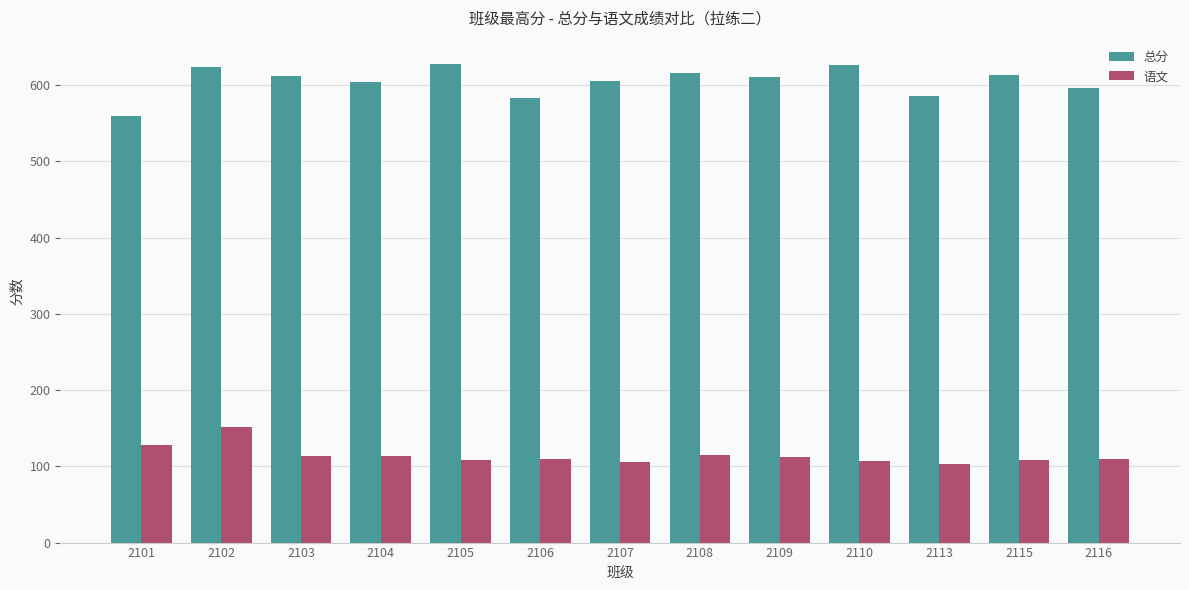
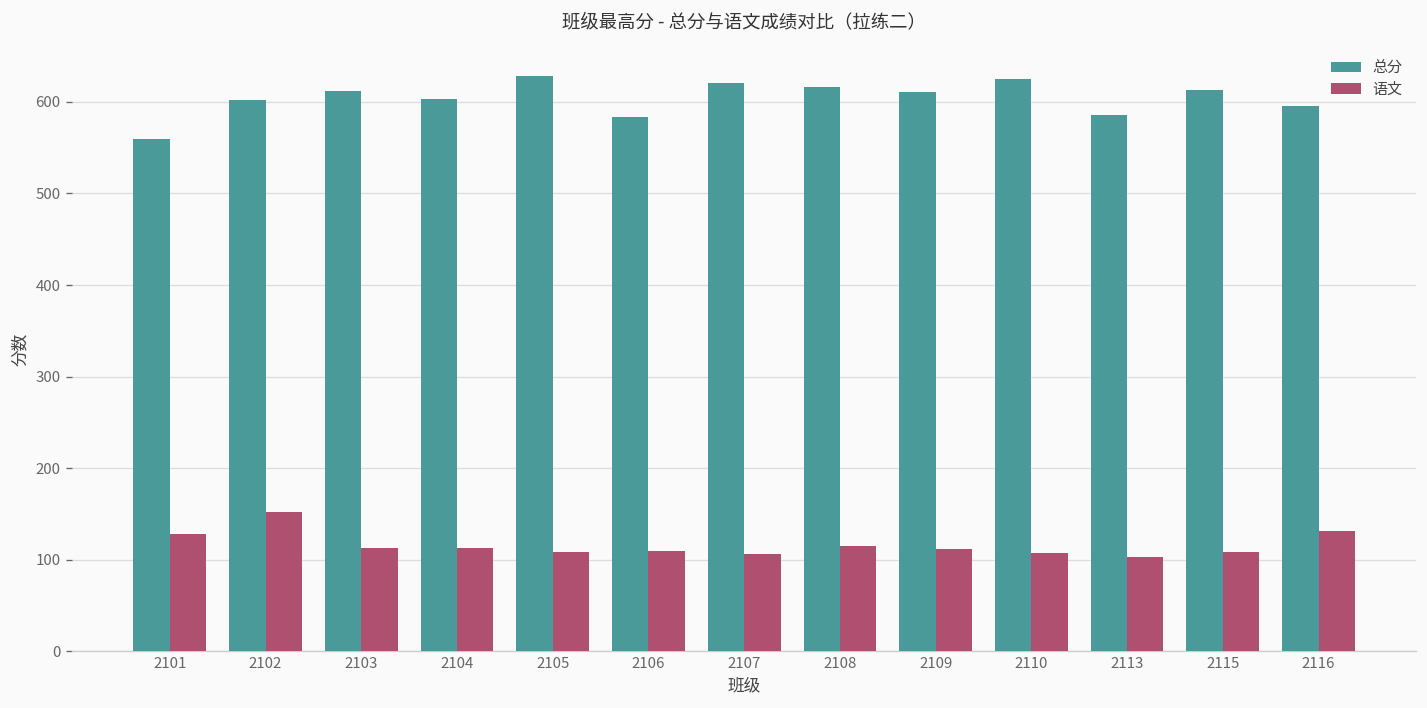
  {
    "总分": {
      "2101": 560,
-     "2102": 620,
+     "2102": 600,
      "2103": 610,
      "2104": 600,
      "2105": 630,
      "2106": 580,
-     "2107": 610,
+     "2107": 620,
      "2108": 620,
      "2109": 610,
      "2110": 630,
      "2113": 590,
      "2115": 610,
      "2116": 600
    },
    "语文": {
      "2101": 130,
      "2102": 150,
      "2103": 110,
      "2104": 110,
      "2105": 110,
      "2106": 110,
      "2107": 110,
      "2108": 120,
      "2109": 110,
      "2110": 110,
      "2113": 100,
      "2115": 110,
-     "2116": 110
+     "2116": 130
    }
  }
